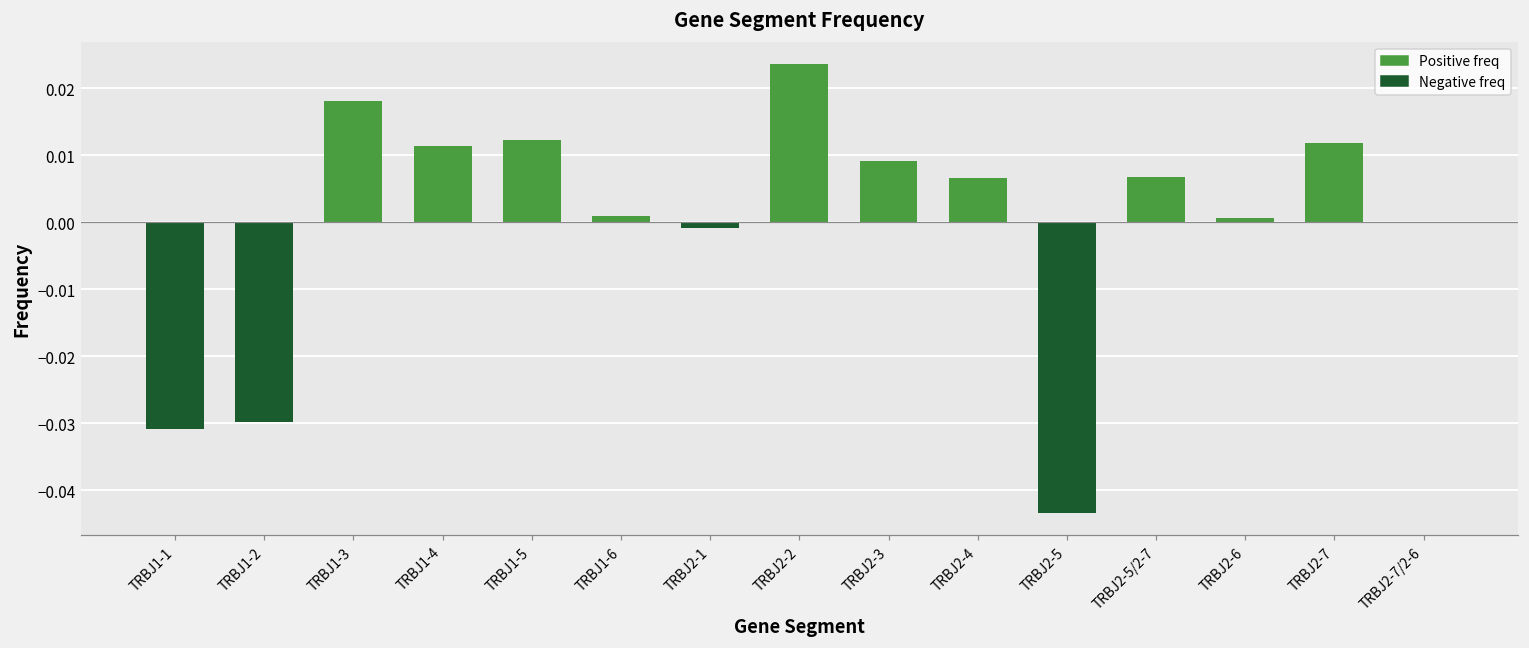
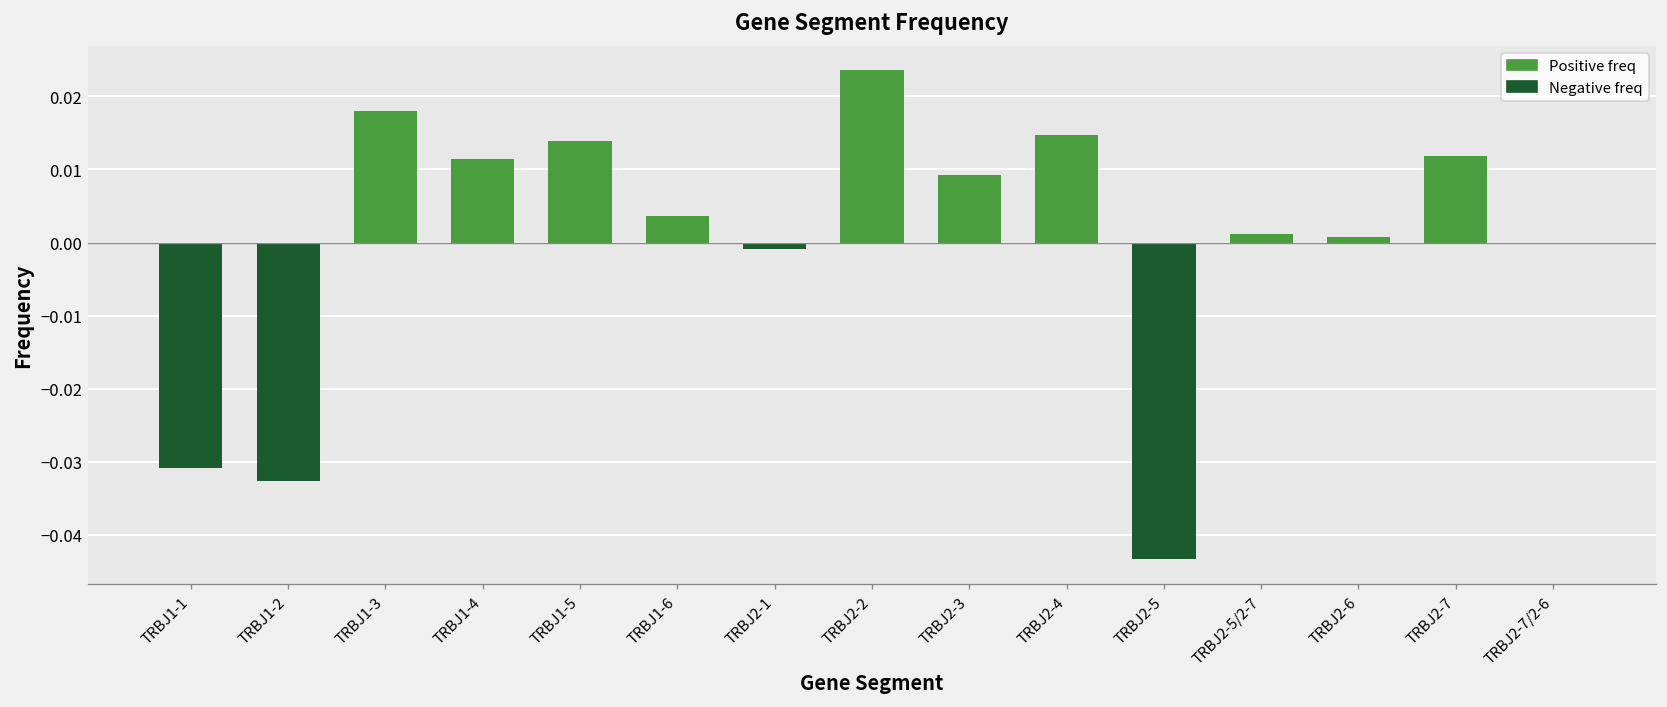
  {
    "TRBJ1-1": -0.031,
-   "TRBJ1-2": -0.030,
+   "TRBJ1-2": -0.033,
    "TRBJ1-3": 0.018,
    "TRBJ1-4": 0.011,
-   "TRBJ1-5": 0.012,
-   "TRBJ1-6": 0.001,
+   "TRBJ1-5": 0.014,
+   "TRBJ1-6": 0.004,
    "TRBJ2-1": -0.001,
    "TRBJ2-2": 0.024,
    "TRBJ2-3": 0.009,
-   "TRBJ2-4": 0.007,
+   "TRBJ2-4": 0.015,
    "TRBJ2-5": -0.043,
-   "TRBJ2-5/2-7": 0.007,
+   "TRBJ2-5/2-7": 0.001,
    "TRBJ2-6": 0.001,
    "TRBJ2-7": 0.012
  }
